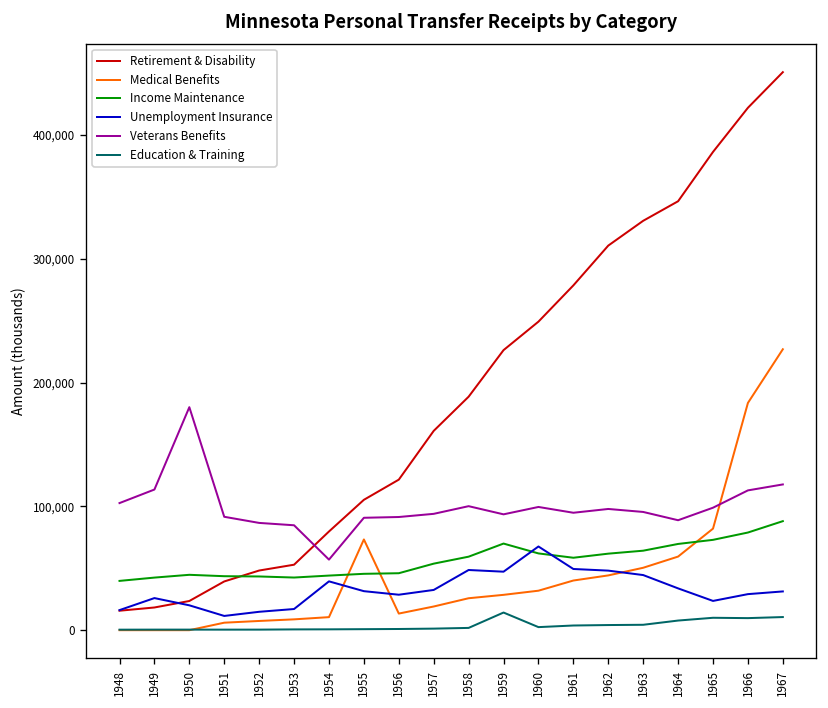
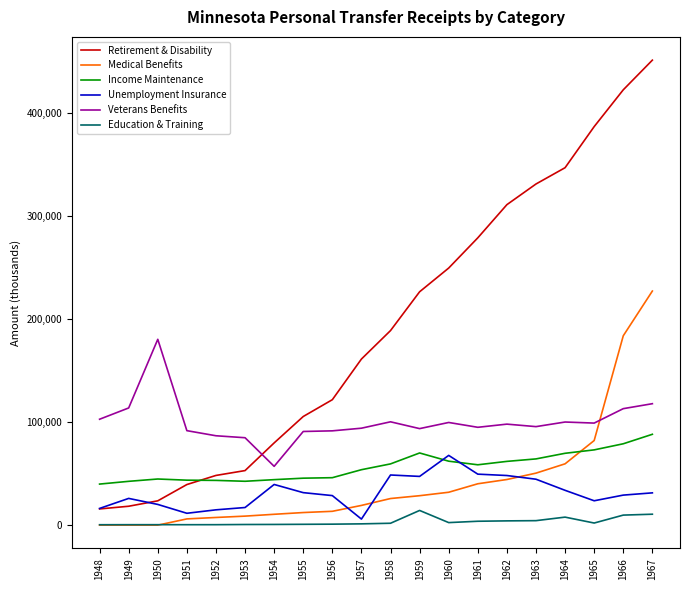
  {
    "Retirement & Disability": {
      "1949": "18,000",
      "1950": "24,000",
      "1951": "39,000",
      "1952": "48,000",
      "1953": "53,000",
      "1954": "80,000",
      "1955": "105,000",
      "1956": "122,000",
      "1957": "161,000",
      "1958": "189,000",
      "1959": "226,000",
      "1960": "249,000",
      "1961": "279,000",
      "1962": "311,000",
      "1963": "331,000",
      "1964": "347,000",
      "1965": "386,000",
      "1966": "422,000",
      "1967": "451,000"
    },
    "Medical Benefits": {
      "1951": "6,000",
      "1952": "7,000",
      "1953": "9,000",
      "1954": "11,000",
-     "1955": "73,000",
+     "1955": "12,000",
      "1956": "13,000",
      "1957": "19,000",
      "1958": "26,000",
      "1959": "29,000",
      "1960": "32,000",
      "1961": "40,000",
      "1962": "44,000",
      "1963": "50,000",
      "1964": "59,000",
      "1965": "82,000",
      "1966": "184,000",
      "1967": "227,000"
    },
    "Income Maintenance": {
      "1948": "40,000",
      "1949": "42,000",
      "1950": "45,000",
      "1951": "44,000",
      "1952": "43,000",
      "1953": "43,000",
      "1954": "44,000",
      "1955": "46,000",
      "1956": "46,000",
      "1957": "54,000",
      "1958": "59,000",
      "1959": "70,000",
      "1960": "62,000",
      "1961": "59,000",
      "1962": "62,000",
      "1963": "64,000",
      "1964": "70,000",
      "1965": "73,000",
      "1966": "79,000",
      "1967": "88,000"
    },
    "Unemployment Insurance": {
      "1949": "26,000",
      "1950": "20,000",
      "1951": "12,000",
      "1952": "15,000",
      "1953": "17,000",
      "1954": "39,000",
      "1955": "32,000",
      "1956": "29,000",
-     "1957": "33,000",
+     "1957": "6,000",
      "1958": "49,000",
      "1959": "47,000",
      "1960": "68,000",
      "1961": "49,000",
      "1962": "48,000",
      "1963": "45,000",
      "1964": "34,000",
      "1965": "24,000",
      "1966": "29,000",
      "1967": "31,000"
    },
    "Veterans Benefits": {
      "1948": "103,000",
      "1949": "114,000",
      "1950": "180,000",
      "1951": "92,000",
      "1952": "87,000",
      "1953": "85,000",
      "1954": "57,000",
      "1955": "91,000",
      "1956": "91,000",
      "1957": "94,000",
      "1958": "100,000",
      "1959": "94,000",
      "1960": "100,000",
      "1961": "95,000",
      "1962": "98,000",
      "1963": "96,000",
-     "1964": "89,000",
+     "1964": "100,000",
      "1965": "99,000",
      "1966": "113,000",
      "1967": "118,000"
    },
    "Education & Training": {
      "1951": "0",
      "1952": "0",
      "1953": "1,000",
      "1954": "1,000",
      "1955": "1,000",
      "1956": "1,000",
      "1957": "1,000",
      "1958": "2,000",
      "1959": "14,000",
      "1960": "2,000",
      "1961": "4,000",
      "1962": "4,000",
      "1963": "4,000",
      "1964": "8,000",
-     "1965": "10,000",
+     "1965": "2,000",
      "1966": "10,000",
      "1967": "11,000"
    }
  }
